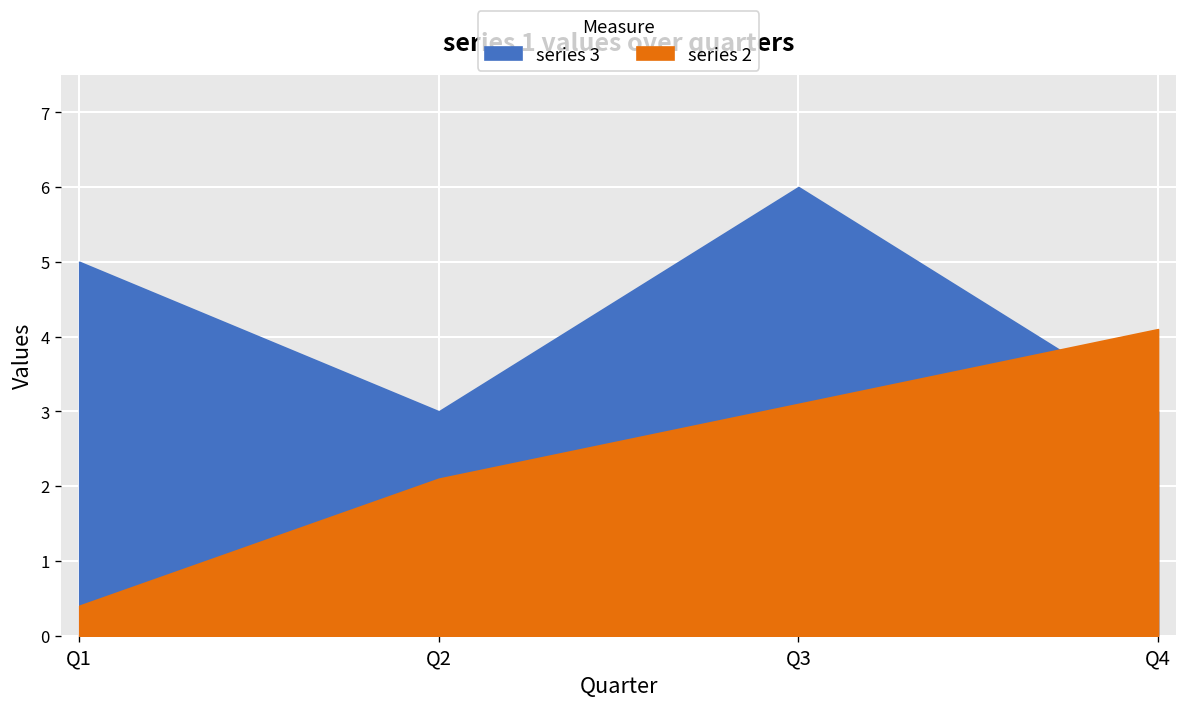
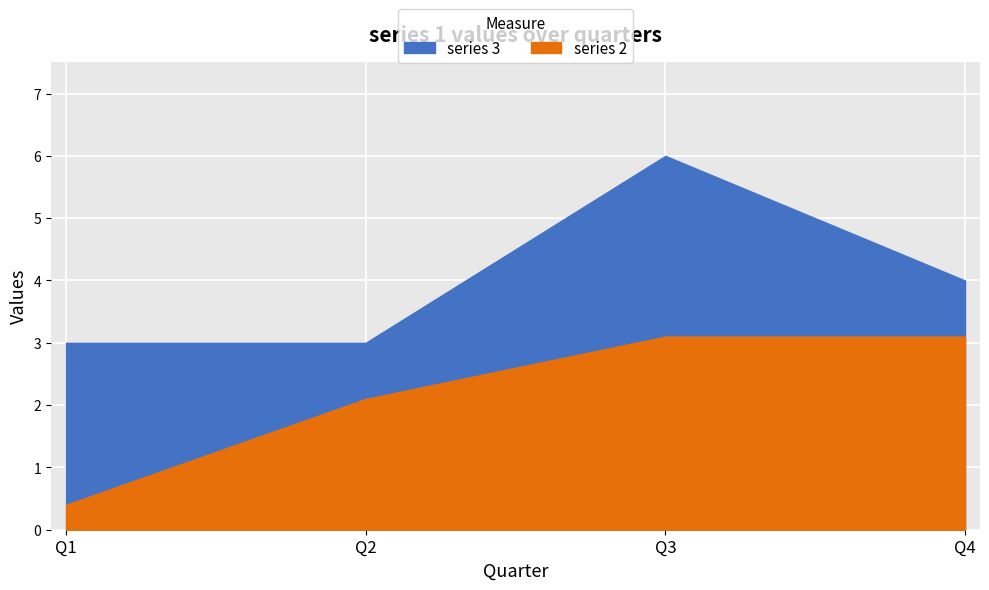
  {
    "series 3": {
-     "Q1": 5,
+     "Q1": 3,
      "Q2": 3,
      "Q3": 6,
-     "Q4": 3
+     "Q4": 4
    },
    "series 2": {
      "Q1": 0.4,
      "Q2": 2.1,
      "Q3": 3.1,
-     "Q4": 4.1
+     "Q4": 3.1
    }
  }
